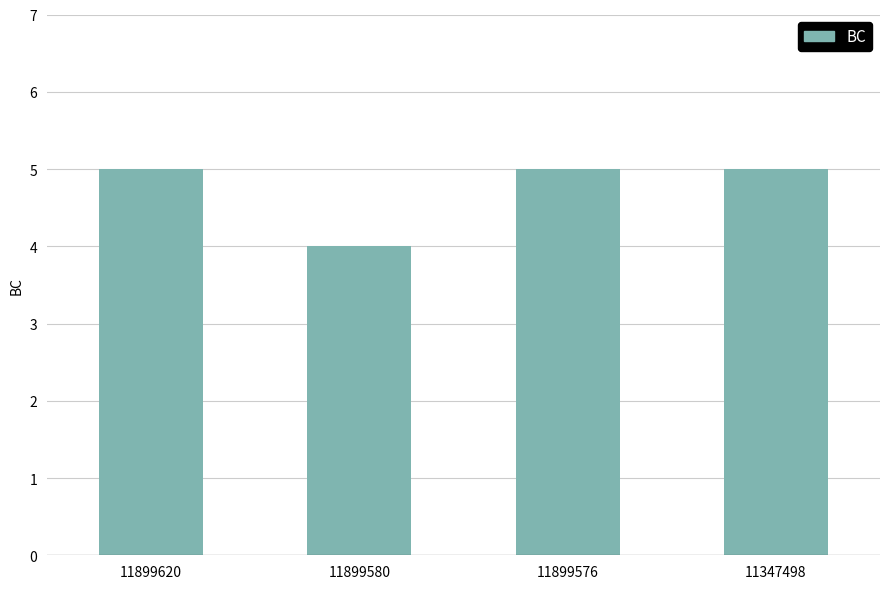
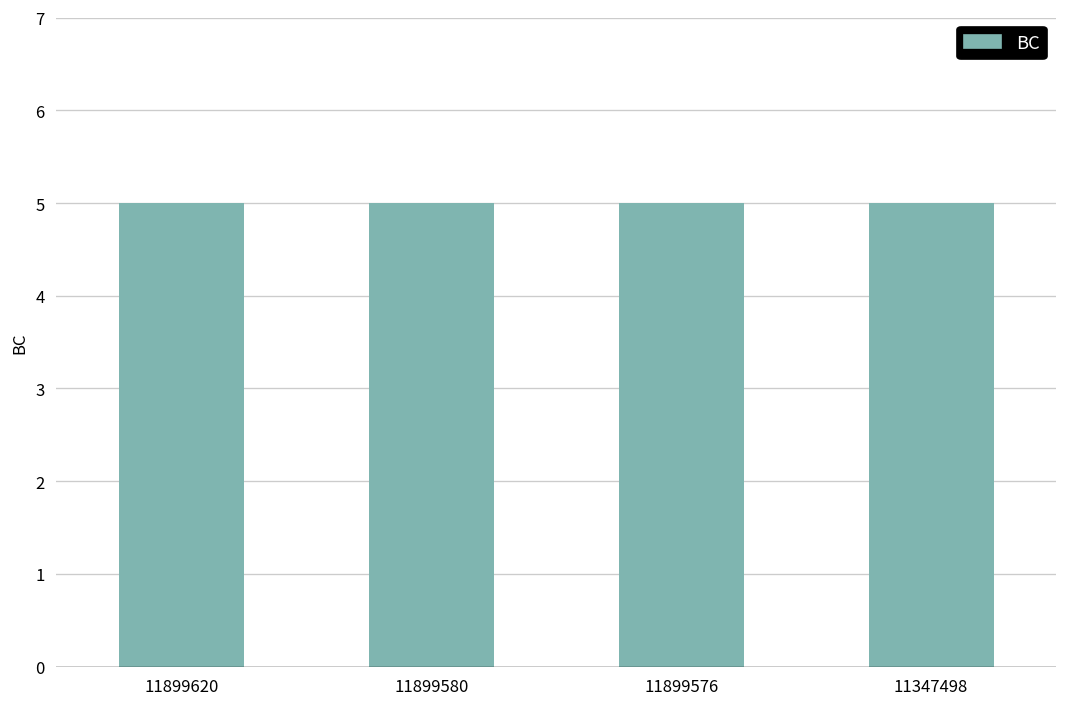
  {
    "11899620": 5,
-   "11899580": 4,
+   "11899580": 5,
    "11899576": 5,
    "11347498": 5
  }
